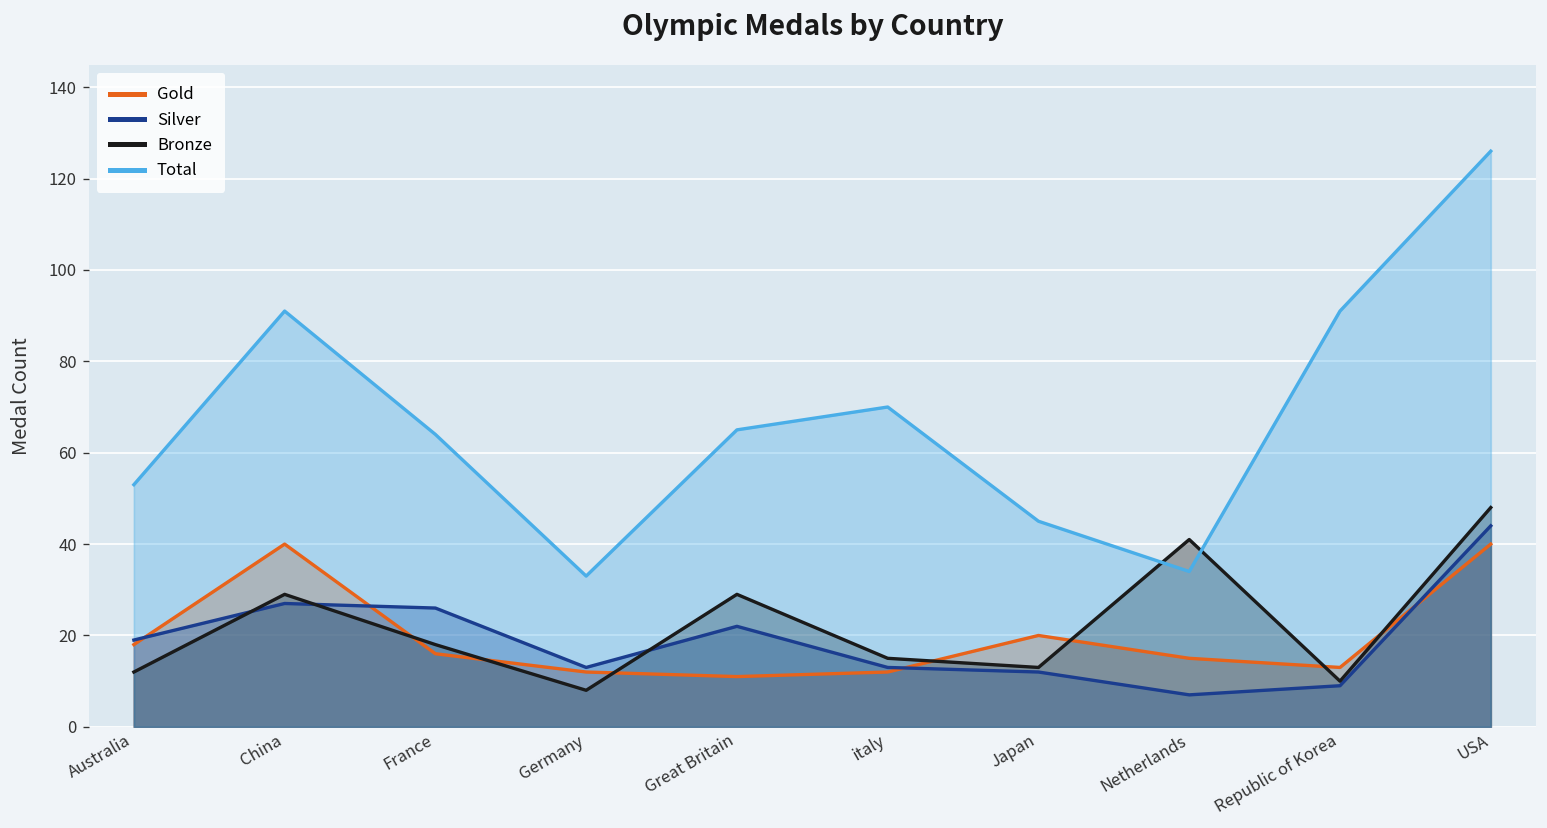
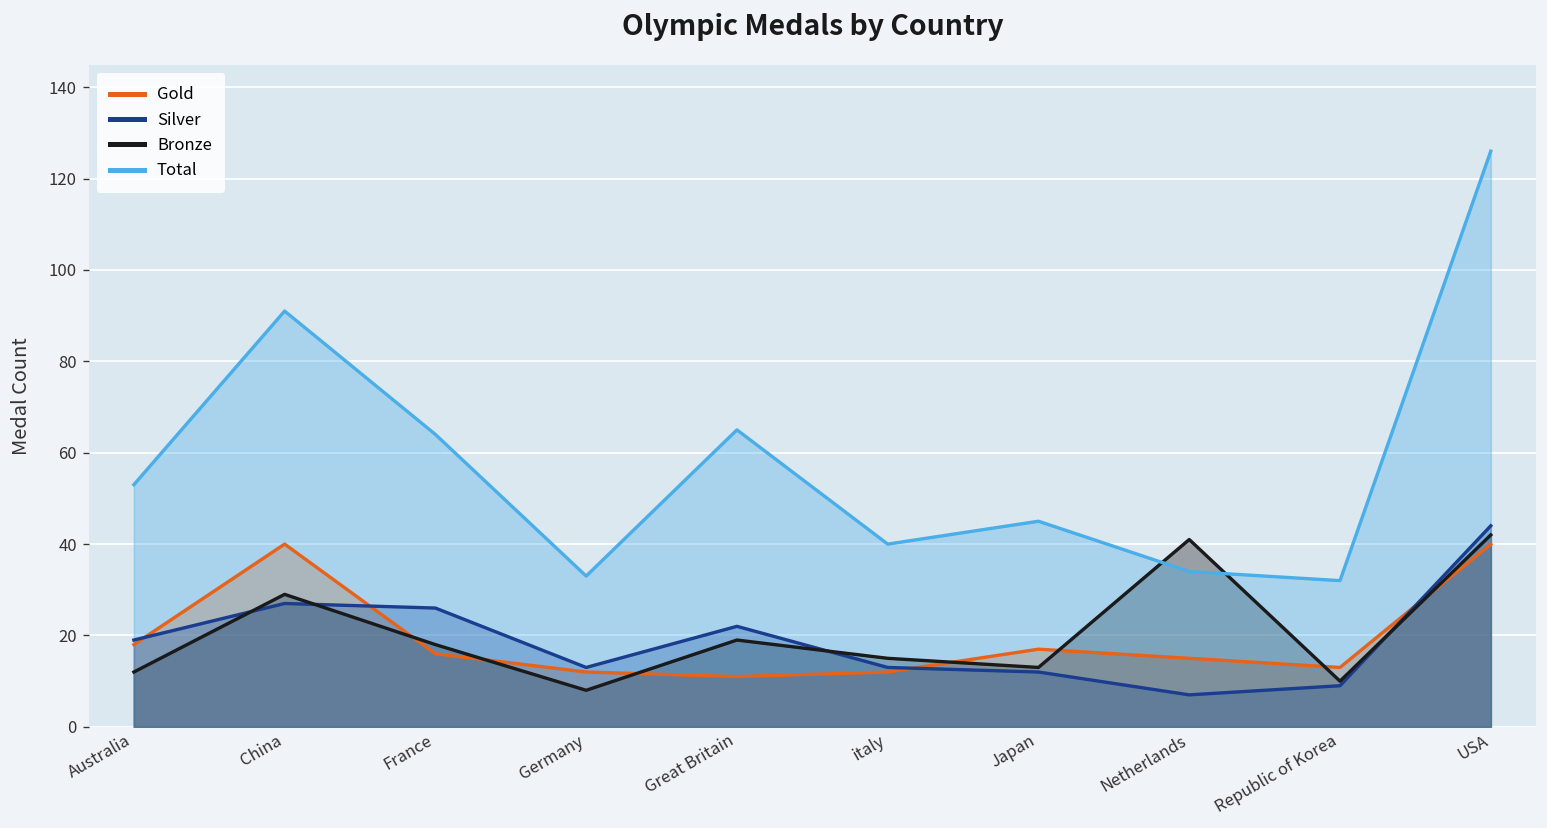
  {
    "Gold": {
      "Australia": 18,
      "China": 40,
      "France": 16,
      "Germany": 12,
      "Great Britain": 11,
      "italy": 12,
-     "Japan": 20,
+     "Japan": 17,
      "Netherlands": 15,
      "Republic of Korea": 13,
      "USA": 40
    },
    "Silver": {
      "Australia": 19,
      "China": 27,
      "France": 26,
      "Germany": 13,
      "Great Britain": 22,
      "italy": 13,
      "Japan": 12,
      "Netherlands": 7,
      "Republic of Korea": 9,
      "USA": 44
    },
    "Bronze": {
      "Australia": 12,
      "China": 29,
      "France": 18,
      "Germany": 8,
-     "Great Britain": 29,
+     "Great Britain": 19,
      "italy": 15,
      "Japan": 13,
      "Netherlands": 41,
      "Republic of Korea": 10,
-     "USA": 48
+     "USA": 42
    },
    "Total": {
      "Australia": 53,
      "China": 91,
      "France": 64,
      "Germany": 33,
      "Great Britain": 65,
-     "italy": 70,
+     "italy": 40,
      "Japan": 45,
      "Netherlands": 34,
-     "Republic of Korea": 91,
+     "Republic of Korea": 32,
      "USA": 126
    }
  }
